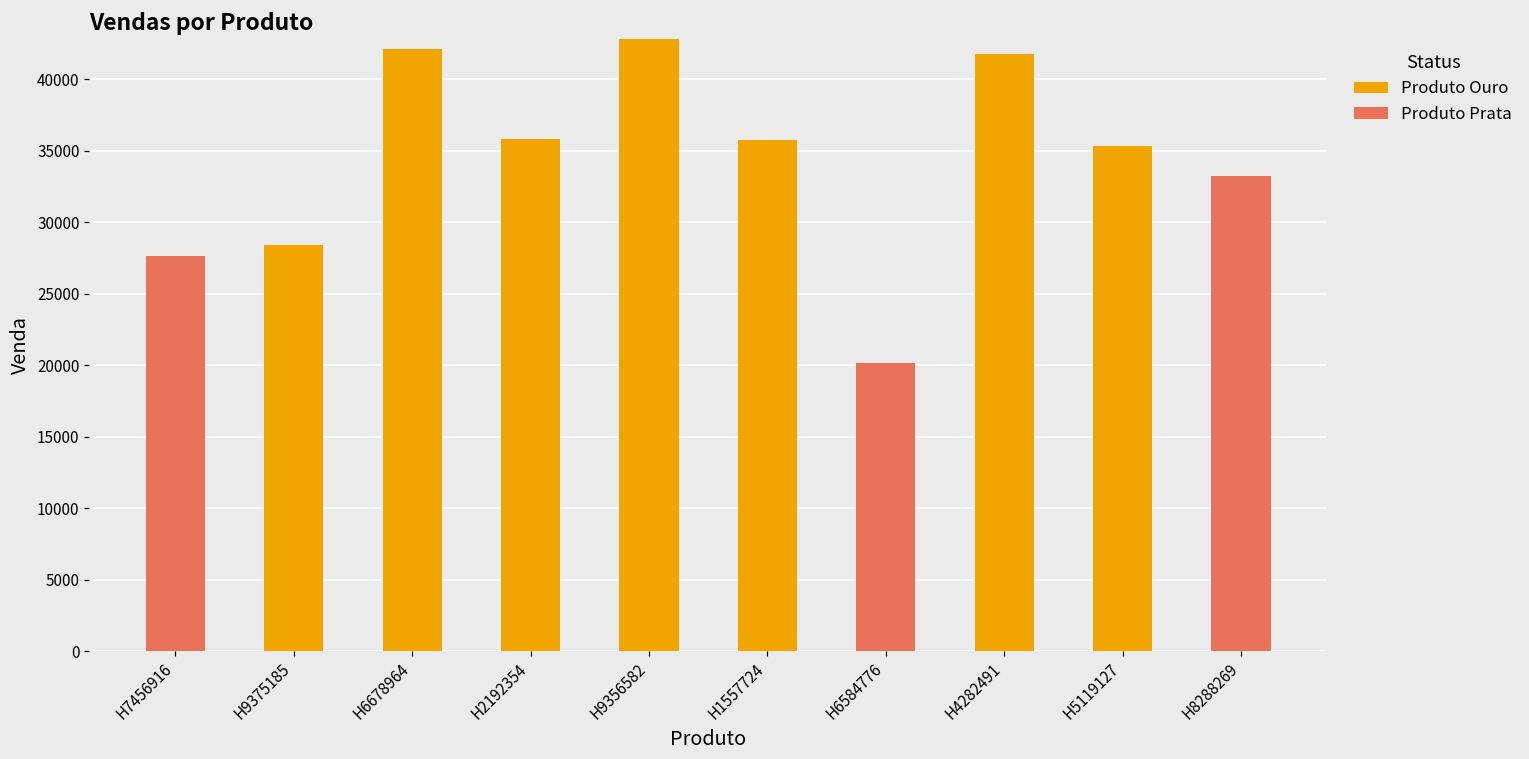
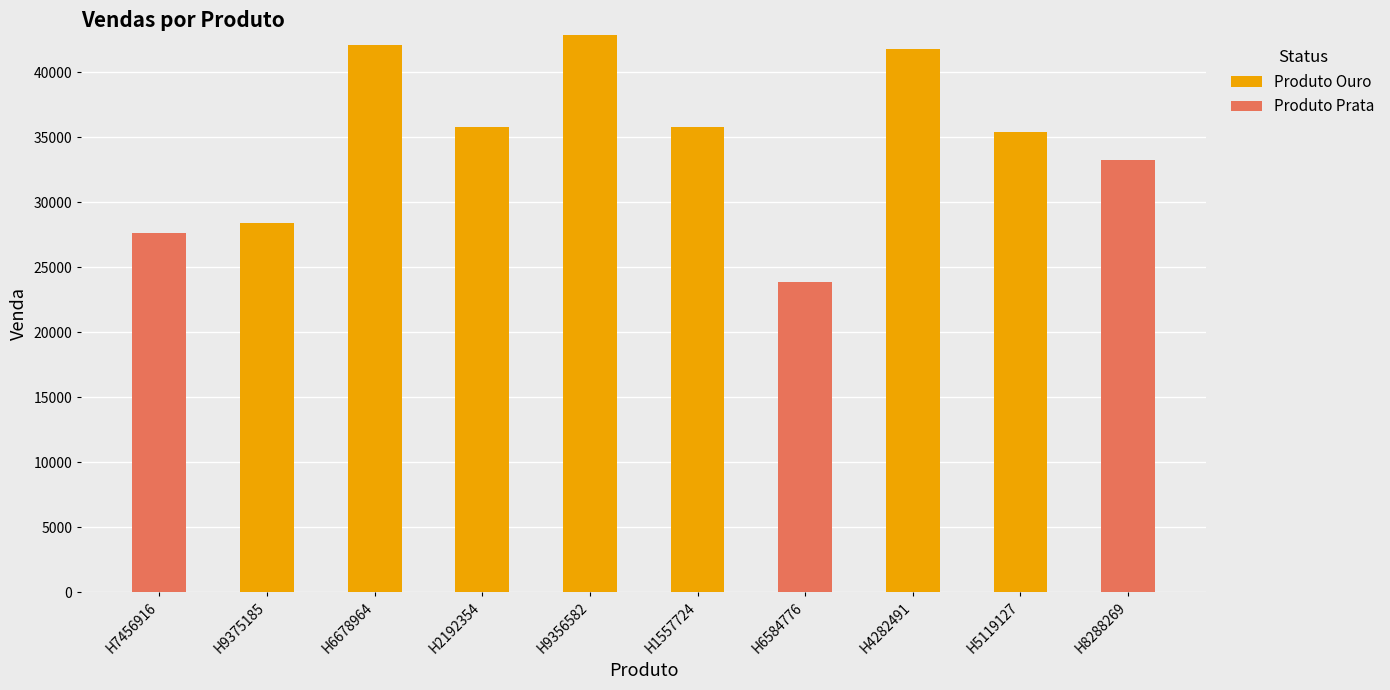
  {
    "Produto Ouro": {
      "H7456916": 0,
      "H9375185": 28400,
      "H6678964": 42100,
      "H2192354": 35800,
      "H9356582": 42800,
      "H1557724": 35800,
      "H6584776": 0,
      "H4282491": 41700,
      "H5119127": 35400,
      "H8288269": 0
    },
    "Produto Prata": {
-     "H6584776": 20100
+     "H6584776": 23900
    }
  }
